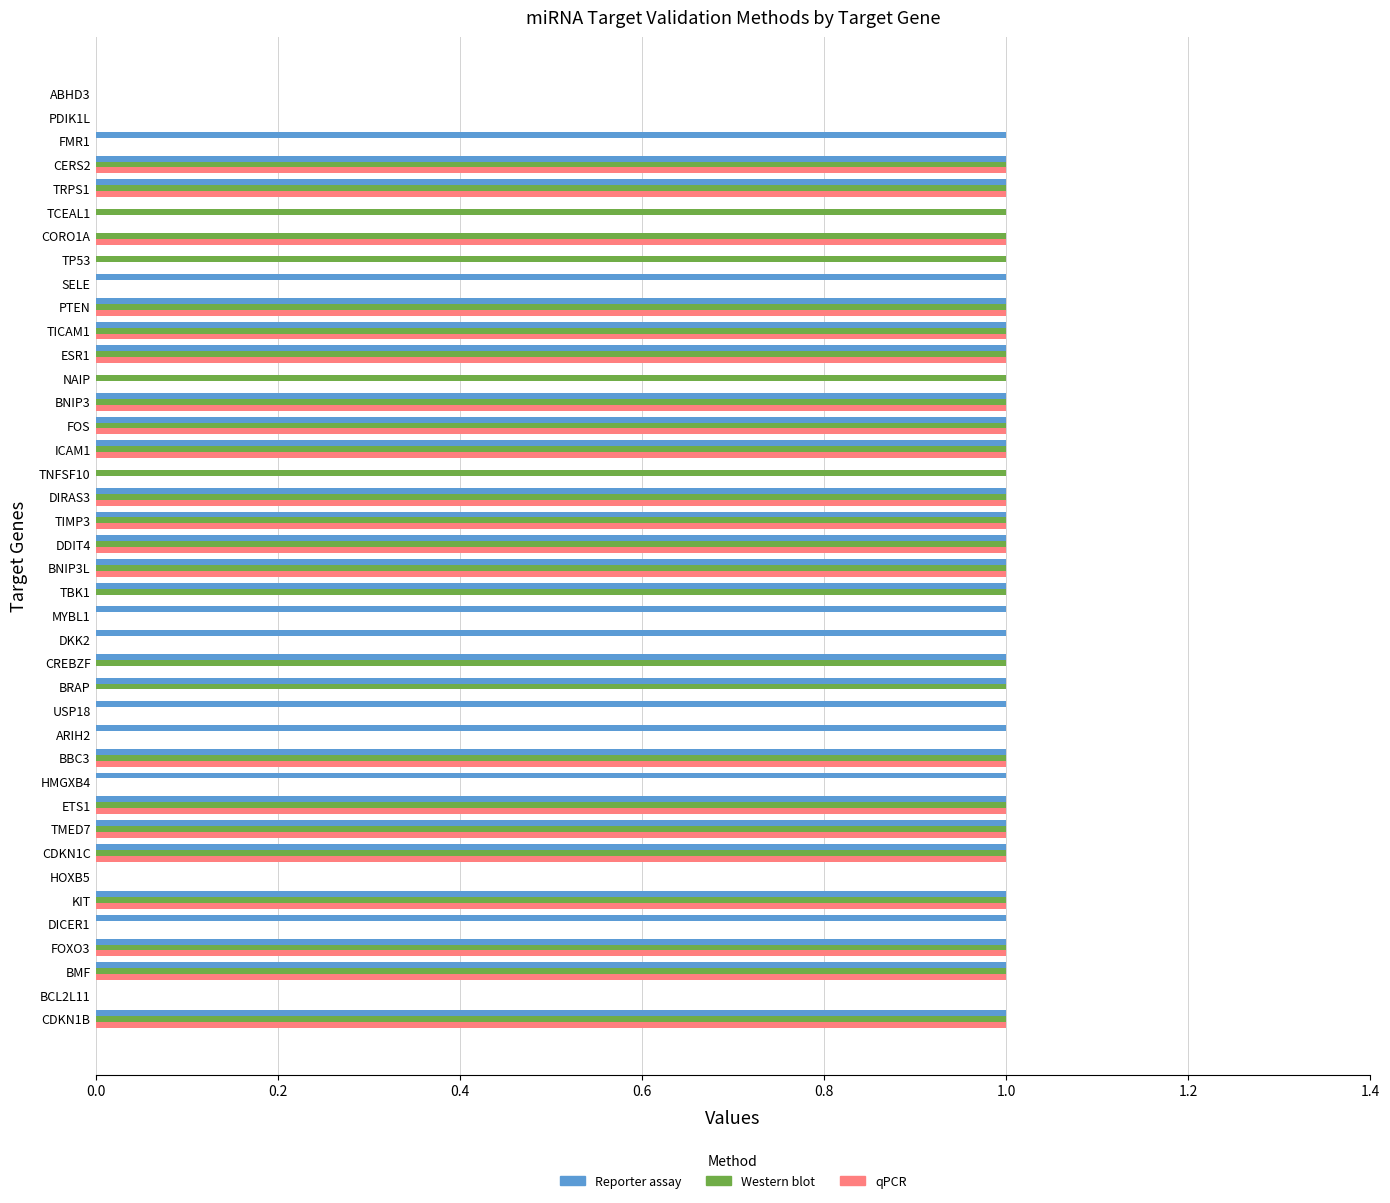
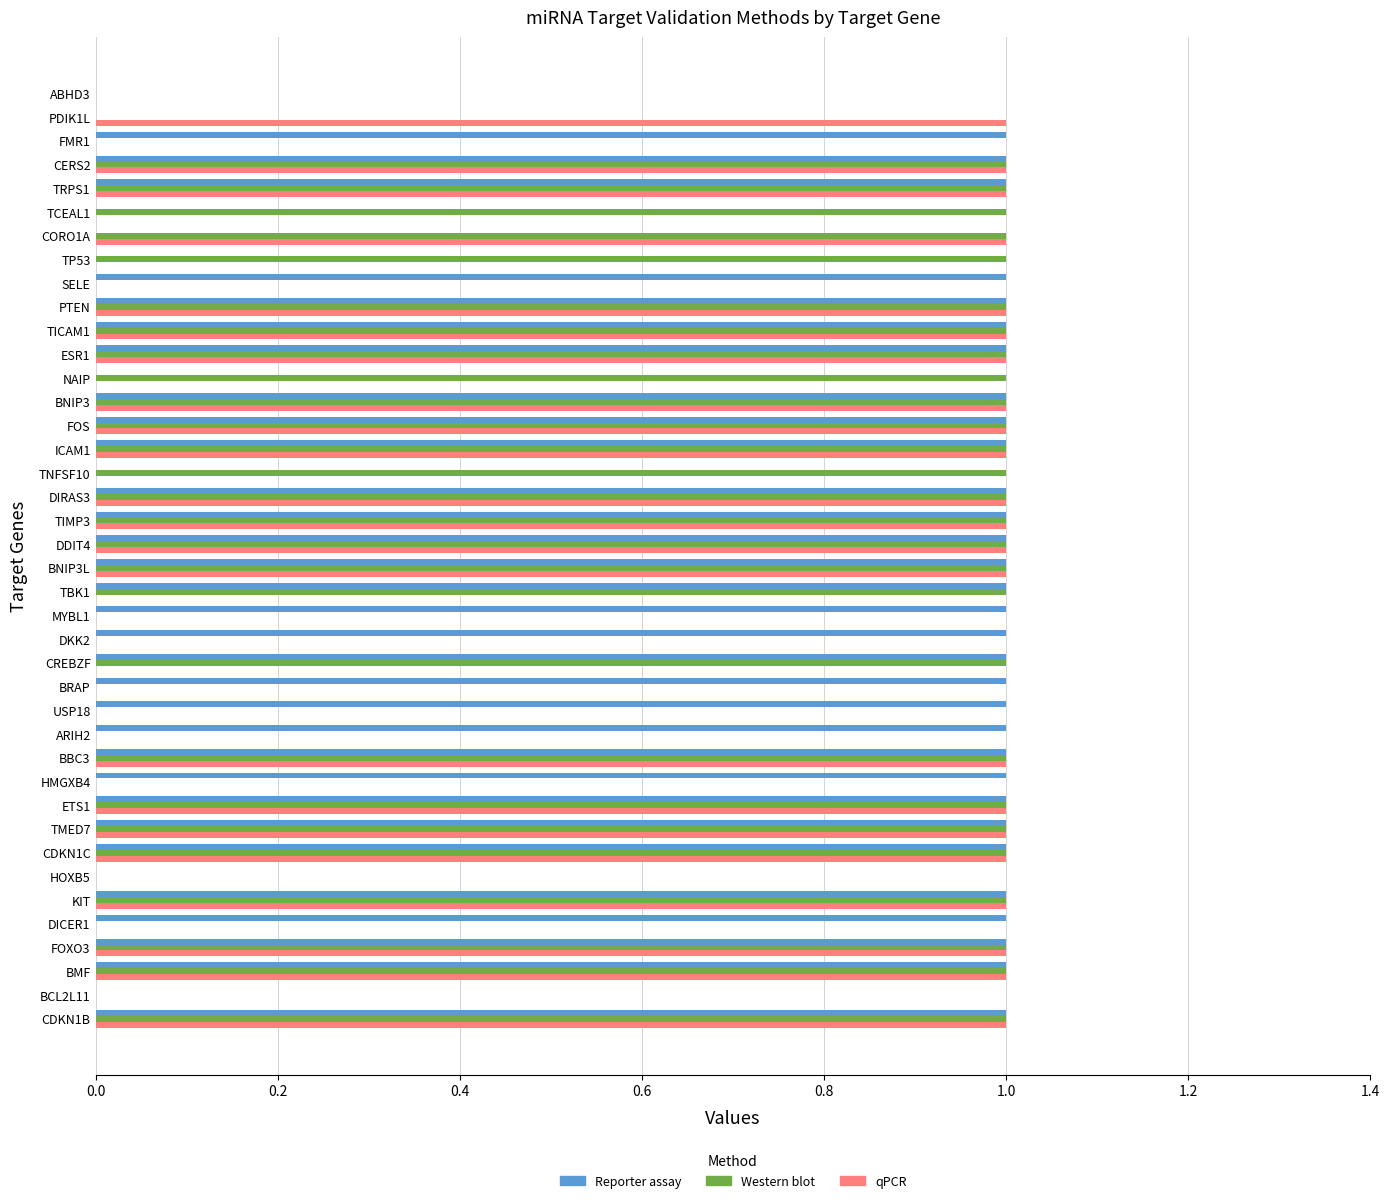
  {
    "Reporter assay": {
      "ABHD3": 0,
      "PDIK1L": 0,
      "FMR1": 1,
      "CERS2": 1,
      "TRPS1": 1,
      "TCEAL1": 0,
      "CORO1A": 0,
      "TP53": 0,
      "SELE": 1,
      "PTEN": 1,
      "TICAM1": 1,
      "ESR1": 1,
      "NAIP": 0,
      "BNIP3": 1,
      "FOS": 1,
      "ICAM1": 1,
      "TNFSF10": 0,
      "DIRAS3": 1,
      "TIMP3": 1,
      "DDIT4": 1,
      "BNIP3L": 1,
      "TBK1": 1,
      "MYBL1": 1,
      "DKK2": 1,
      "CREBZF": 1,
      "BRAP": 1,
      "USP18": 1,
      "ARIH2": 1,
      "BBC3": 1,
      "HMGXB4": 1,
      "ETS1": 1,
      "TMED7": 1,
      "CDKN1C": 1,
      "HOXB5": 0,
      "KIT": 1,
      "DICER1": 1,
      "FOXO3": 1,
      "BMF": 1,
      "BCL2L11": 0,
      "CDKN1B": 1
    },
    "Western blot": {
      "ABHD3": 0,
      "PDIK1L": 0,
      "FMR1": 0,
      "CERS2": 1,
      "TRPS1": 1,
      "TCEAL1": 1,
      "CORO1A": 1,
      "TP53": 1,
      "SELE": 0,
      "PTEN": 1,
      "TICAM1": 1,
      "ESR1": 1,
      "NAIP": 1,
      "BNIP3": 1,
      "FOS": 1,
      "ICAM1": 1,
      "TNFSF10": 1,
      "DIRAS3": 1,
      "TIMP3": 1,
      "DDIT4": 1,
      "BNIP3L": 1,
      "TBK1": 1,
      "MYBL1": 0,
      "DKK2": 0,
      "CREBZF": 1,
-     "BRAP": 1,
+     "BRAP": 0,
      "USP18": 0,
      "ARIH2": 0,
      "BBC3": 1,
      "HMGXB4": 0,
      "ETS1": 1,
      "TMED7": 1,
      "CDKN1C": 1,
      "HOXB5": 0,
      "KIT": 1,
      "DICER1": 0,
      "FOXO3": 1,
      "BMF": 1,
      "BCL2L11": 0,
      "CDKN1B": 1
    },
    "qPCR": {
      "ABHD3": 0,
-     "PDIK1L": 0,
+     "PDIK1L": 1,
      "FMR1": 0,
      "CERS2": 1,
      "TRPS1": 1,
      "TCEAL1": 0,
      "CORO1A": 1,
      "TP53": 0,
      "SELE": 0,
      "PTEN": 1,
      "TICAM1": 1,
      "ESR1": 1,
      "NAIP": 0,
      "BNIP3": 1,
      "FOS": 1,
      "ICAM1": 1,
      "TNFSF10": 0,
      "DIRAS3": 1,
      "TIMP3": 1,
      "DDIT4": 1,
      "BNIP3L": 1,
      "TBK1": 0,
      "MYBL1": 0,
      "DKK2": 0,
      "CREBZF": 0,
      "BRAP": 0,
      "USP18": 0,
      "ARIH2": 0,
      "BBC3": 1,
      "HMGXB4": 0,
      "ETS1": 1,
      "TMED7": 1,
      "CDKN1C": 1,
      "HOXB5": 0,
      "KIT": 1,
      "DICER1": 0,
      "FOXO3": 1,
      "BMF": 1,
      "BCL2L11": 0,
      "CDKN1B": 1
    }
  }
